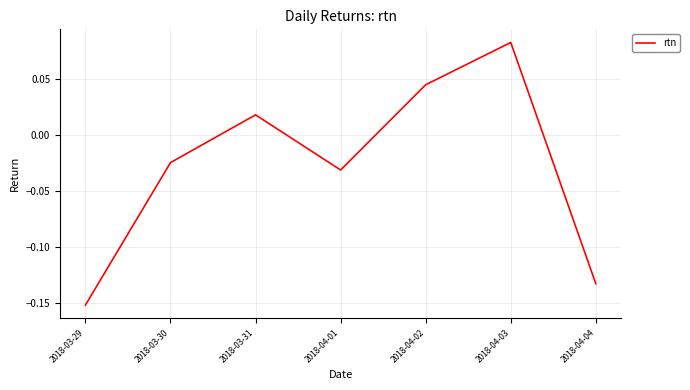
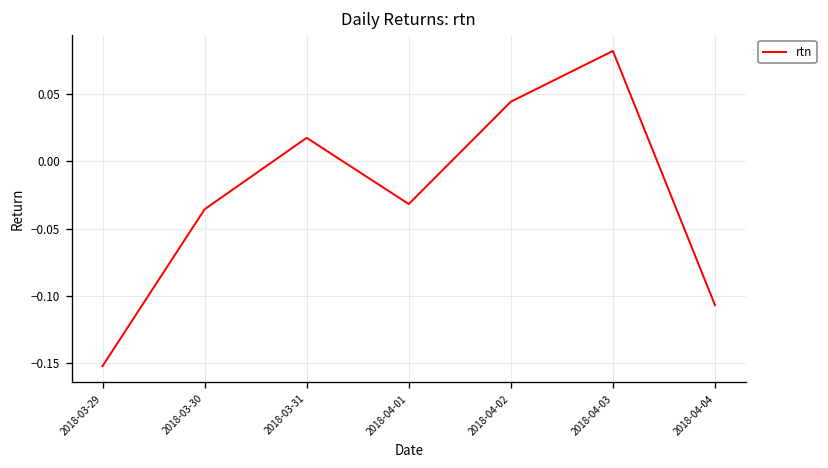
  {
    "2018-03-29": -0.152,
-   "2018-03-30": -0.025,
+   "2018-03-30": -0.036,
    "2018-03-31": 0.018,
    "2018-04-01": -0.032,
    "2018-04-02": 0.044,
    "2018-04-03": 0.082,
-   "2018-04-04": -0.133
+   "2018-04-04": -0.107
  }
